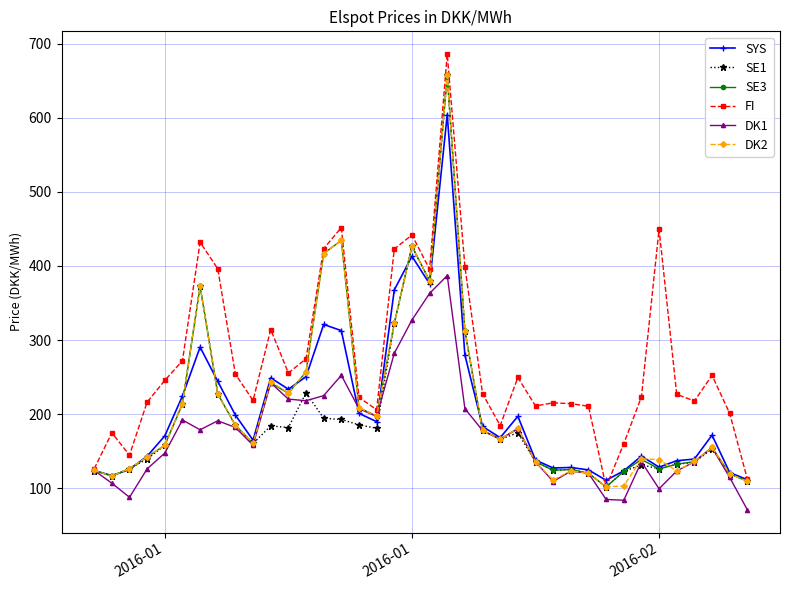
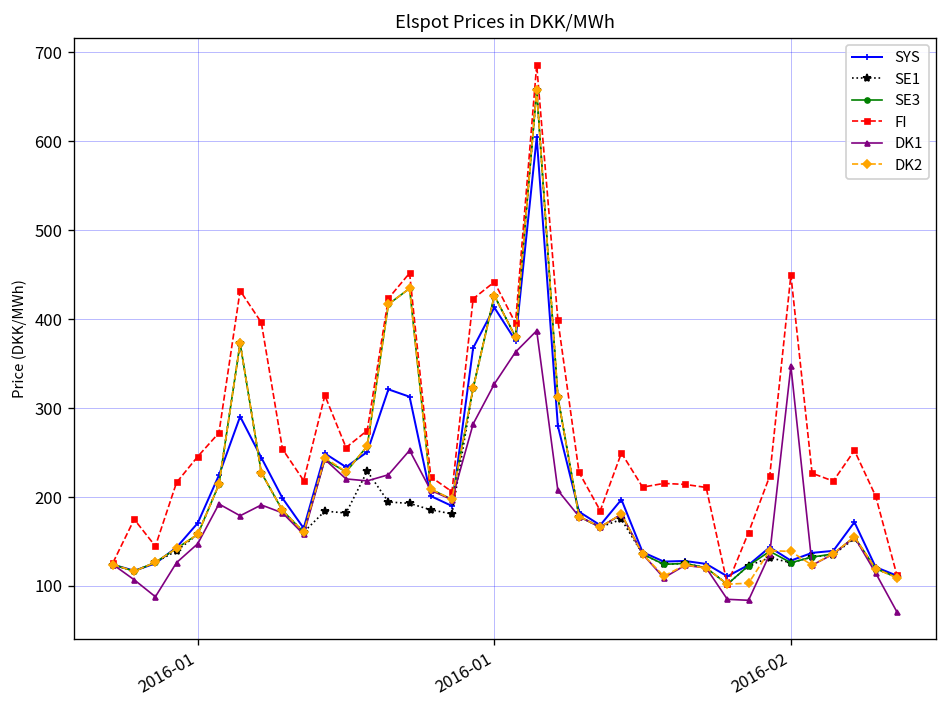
  {
    "FI": {
      "2016-02": 450
    },
    "DK1": {
-     "2016-02": 100
+     "2016-02": 350
    },
    "DK2": {
      "2016-02": 140
    }
  }
